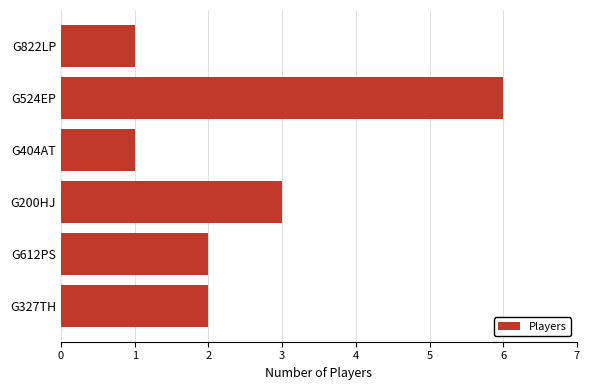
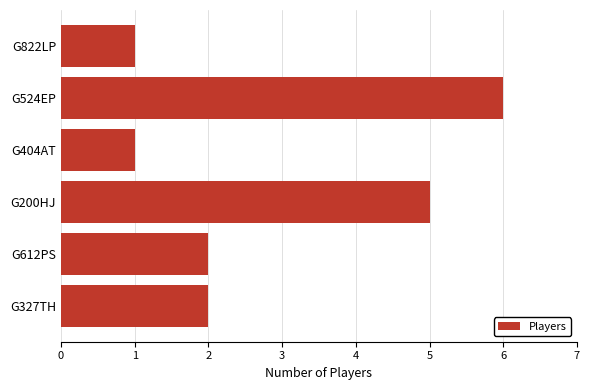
  {
    "G822LP": 1,
    "G524EP": 6,
    "G404AT": 1,
-   "G200HJ": 3,
+   "G200HJ": 5,
    "G612PS": 2,
    "G327TH": 2
  }
